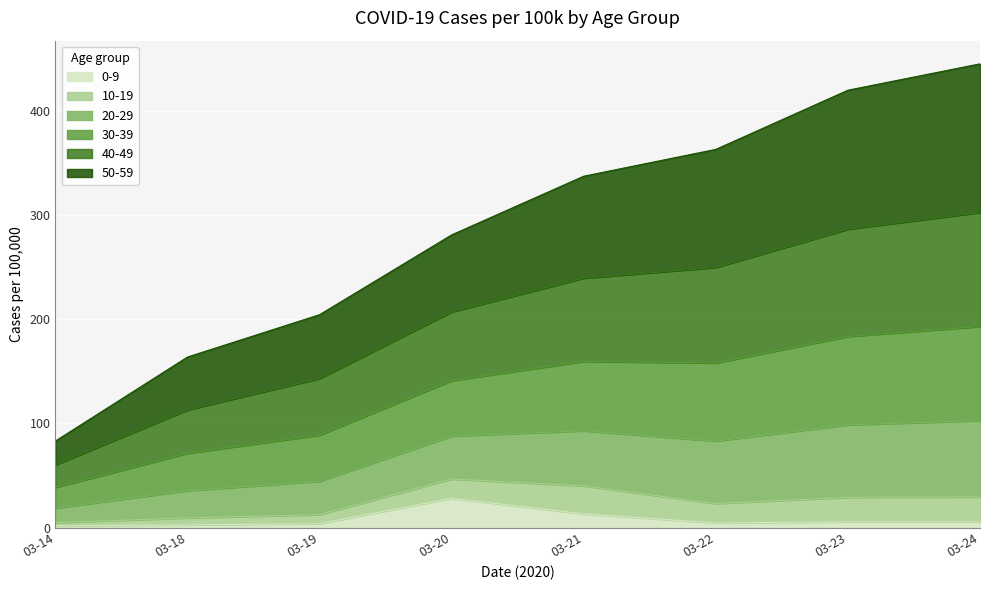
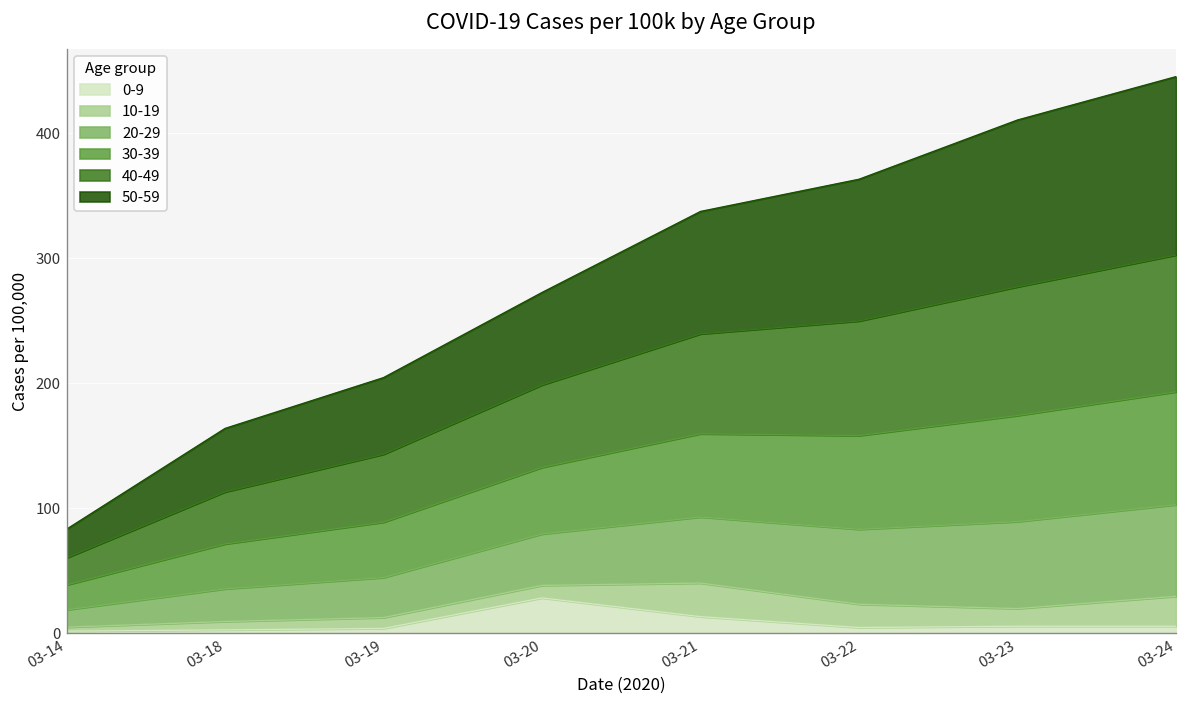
  {
    "0-9": {
      "03-14": 2,
      "03-18": 3,
      "03-19": 4,
      "03-20": 28,
      "03-21": 13,
      "03-22": 4,
      "03-23": 5,
      "03-24": 5
    },
    "10-19": {
      "03-14": 3,
      "03-18": 7,
      "03-19": 9,
-     "03-20": 19,
+     "03-20": 10,
      "03-21": 27,
      "03-22": 19,
-     "03-23": 23,
+     "03-23": 14,
      "03-24": 24
    }
  }
